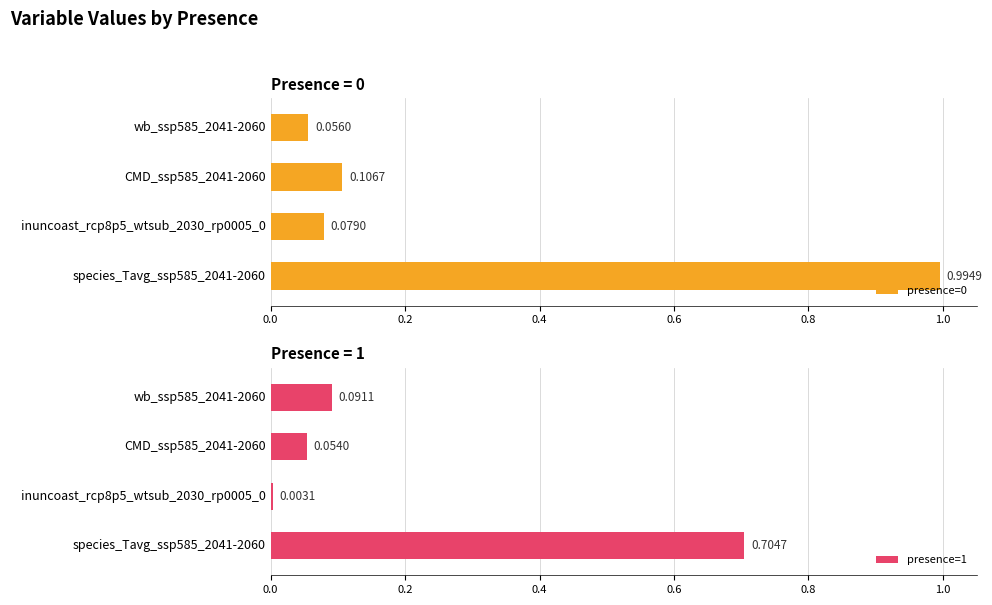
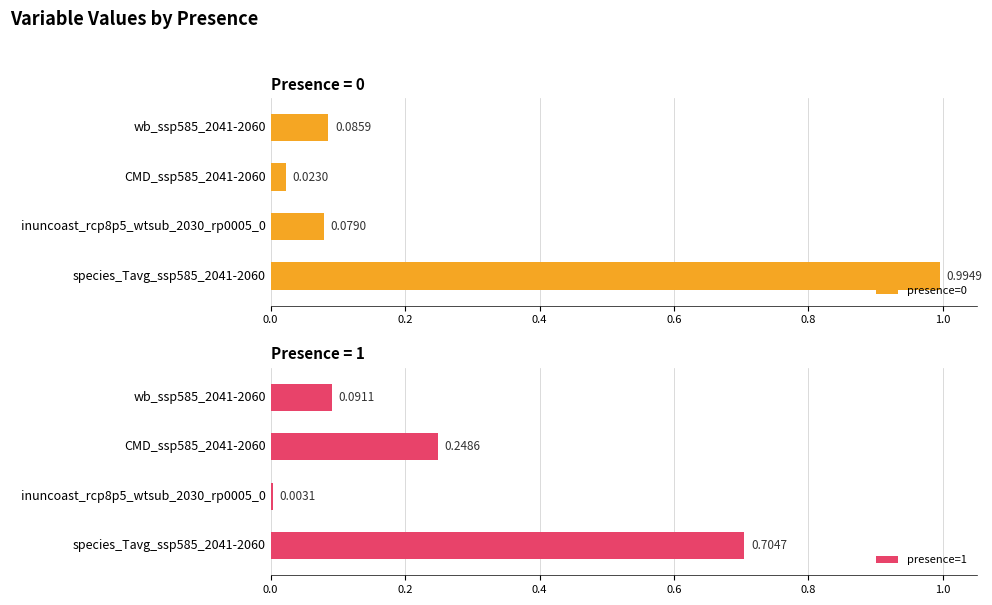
  {
    "Presence = 0": {
-     "wb_ssp585_2041-2060": 0.0560,
-     "CMD_ssp585_2041-2060": 0.1067,
+     "wb_ssp585_2041-2060": 0.0859,
+     "CMD_ssp585_2041-2060": 0.0230,
      "inuncoast_rcp8p5_wtsub_2030_rp0005_0": 0.0790,
      "species_Tavg_ssp585_2041-2060": 0.9949
    },
    "Presence = 1": {
      "wb_ssp585_2041-2060": 0.0911,
-     "CMD_ssp585_2041-2060": 0.0540,
+     "CMD_ssp585_2041-2060": 0.2486,
      "inuncoast_rcp8p5_wtsub_2030_rp0005_0": 0.0031,
      "species_Tavg_ssp585_2041-2060": 0.7047
    }
  }
